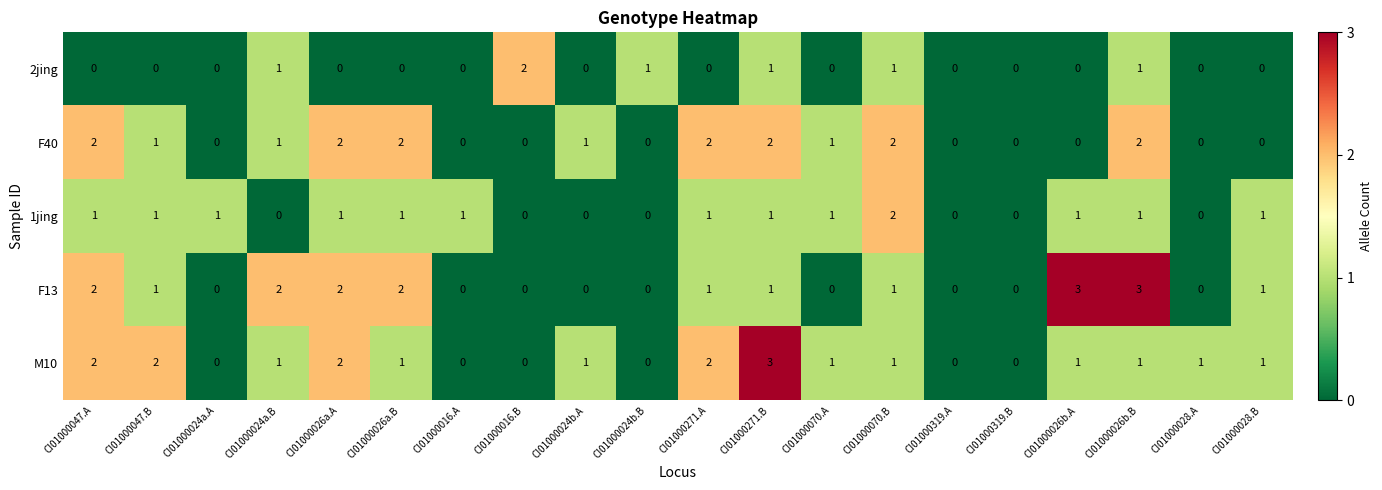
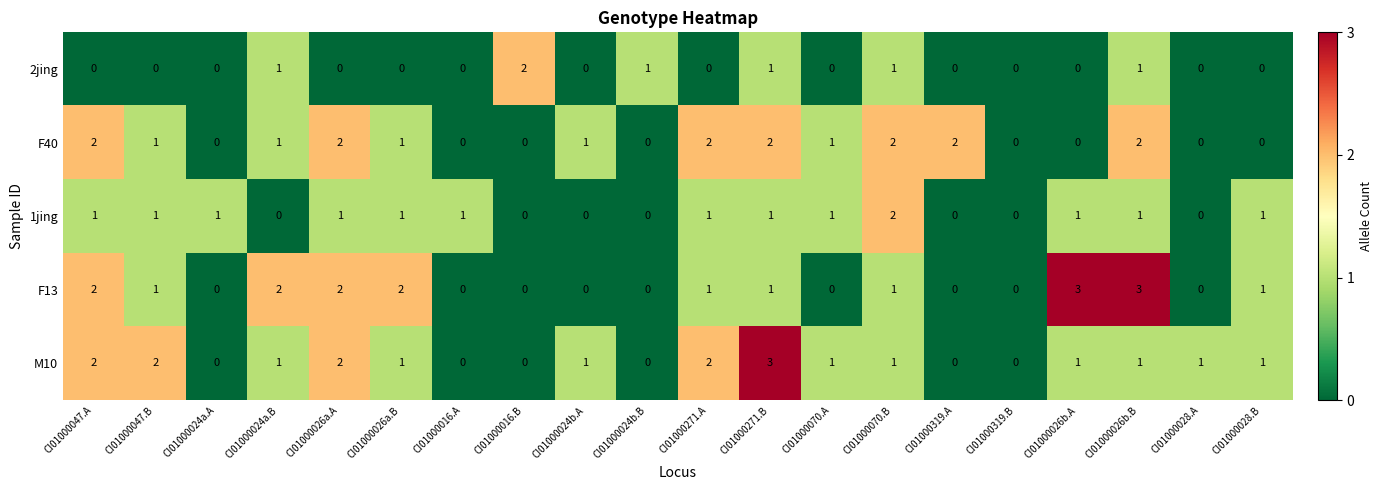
  {
    "2jing": {
      "CI01000047.A": 0,
      "CI01000047.B": 0,
      "CI01000024a.A": 0,
      "CI01000024a.B": 1,
      "CI01000026a.A": 0,
      "CI01000026a.B": 0,
      "CI01000016.A": 0,
      "CI01000016.B": 2,
      "CI01000024b.A": 0,
      "CI01000024b.B": 1,
      "CI01000271.A": 0,
      "CI01000271.B": 1,
      "CI01000070.A": 0,
      "CI01000070.B": 1,
      "CI01000319.A": 0,
      "CI01000319.B": 0,
      "CI01000026b.A": 0,
      "CI01000026b.B": 1,
      "CI01000028.A": 0,
      "CI01000028.B": 0
    },
    "F40": {
      "CI01000047.A": 2,
      "CI01000047.B": 1,
      "CI01000024a.A": 0,
      "CI01000024a.B": 1,
      "CI01000026a.A": 2,
-     "CI01000026a.B": 2,
+     "CI01000026a.B": 1,
      "CI01000016.A": 0,
      "CI01000016.B": 0,
      "CI01000024b.A": 1,
      "CI01000024b.B": 0,
      "CI01000271.A": 2,
      "CI01000271.B": 2,
      "CI01000070.A": 1,
      "CI01000070.B": 2,
-     "CI01000319.A": 0,
+     "CI01000319.A": 2,
      "CI01000319.B": 0,
      "CI01000026b.A": 0,
      "CI01000026b.B": 2,
      "CI01000028.A": 0,
      "CI01000028.B": 0
    },
    "1jing": {
      "CI01000047.A": 1,
      "CI01000047.B": 1,
      "CI01000024a.A": 1,
      "CI01000024a.B": 0,
      "CI01000026a.A": 1,
      "CI01000026a.B": 1,
      "CI01000016.A": 1,
      "CI01000016.B": 0,
      "CI01000024b.A": 0,
      "CI01000024b.B": 0,
      "CI01000271.A": 1,
      "CI01000271.B": 1,
      "CI01000070.A": 1,
      "CI01000070.B": 2,
      "CI01000319.A": 0,
      "CI01000319.B": 0,
      "CI01000026b.A": 1,
      "CI01000026b.B": 1,
      "CI01000028.A": 0,
      "CI01000028.B": 1
    },
    "F13": {
      "CI01000047.A": 2,
      "CI01000047.B": 1,
      "CI01000024a.A": 0,
      "CI01000024a.B": 2,
      "CI01000026a.A": 2,
      "CI01000026a.B": 2,
      "CI01000016.A": 0,
      "CI01000016.B": 0,
      "CI01000024b.A": 0,
      "CI01000024b.B": 0,
      "CI01000271.A": 1,
      "CI01000271.B": 1,
      "CI01000070.A": 0,
      "CI01000070.B": 1,
      "CI01000319.A": 0,
      "CI01000319.B": 0,
      "CI01000026b.A": 3,
      "CI01000026b.B": 3,
      "CI01000028.A": 0,
      "CI01000028.B": 1
    },
    "M10": {
      "CI01000047.A": 2,
      "CI01000047.B": 2,
      "CI01000024a.A": 0,
      "CI01000024a.B": 1,
      "CI01000026a.A": 2,
      "CI01000026a.B": 1,
      "CI01000016.A": 0,
      "CI01000016.B": 0,
      "CI01000024b.A": 1,
      "CI01000024b.B": 0,
      "CI01000271.A": 2,
      "CI01000271.B": 3,
      "CI01000070.A": 1,
      "CI01000070.B": 1,
      "CI01000319.A": 0,
      "CI01000319.B": 0,
      "CI01000026b.A": 1,
      "CI01000026b.B": 1,
      "CI01000028.A": 1,
      "CI01000028.B": 1
    }
  }
